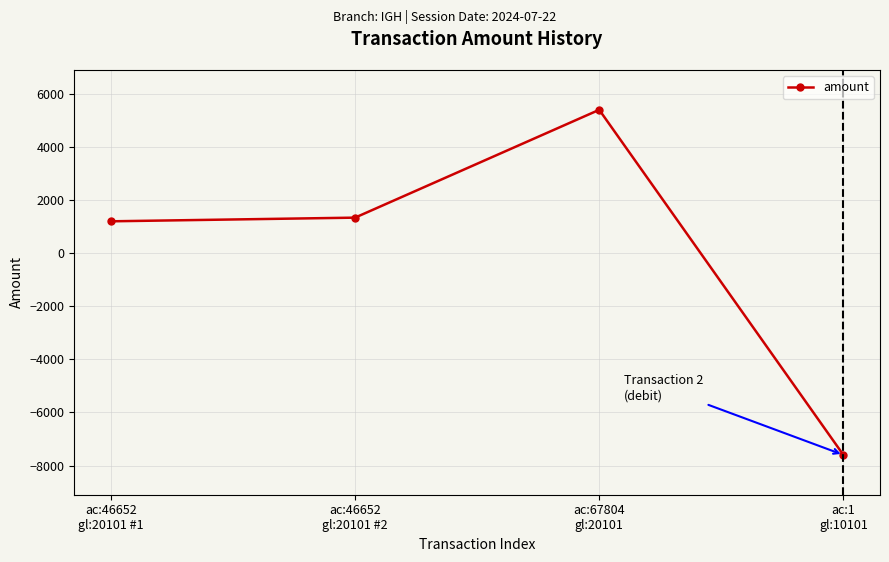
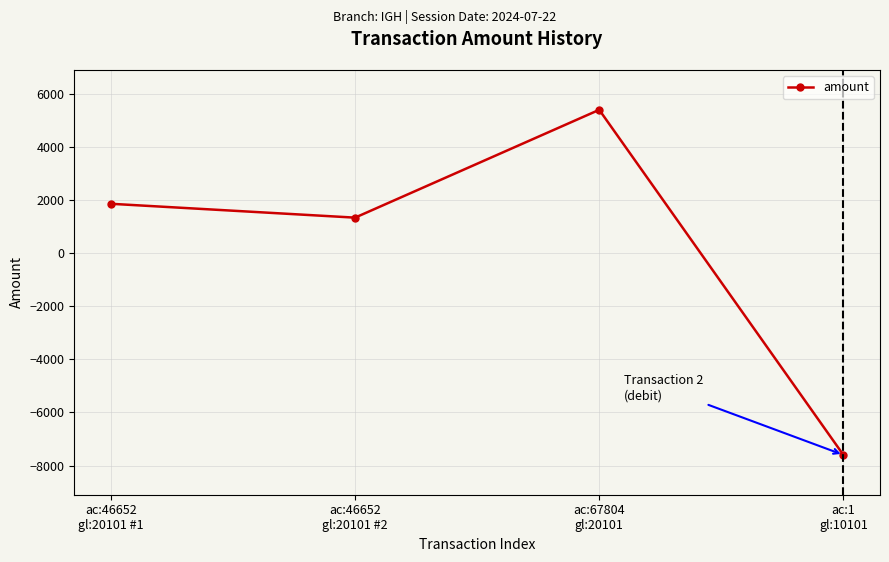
  {
-   "ac:46652 gl:20101 #1": 1200,
+   "ac:46652 gl:20101 #1": 1900,
    "ac:46652 gl:20101 #2": 1300,
    "ac:67804 gl:20101": 5400
  }
